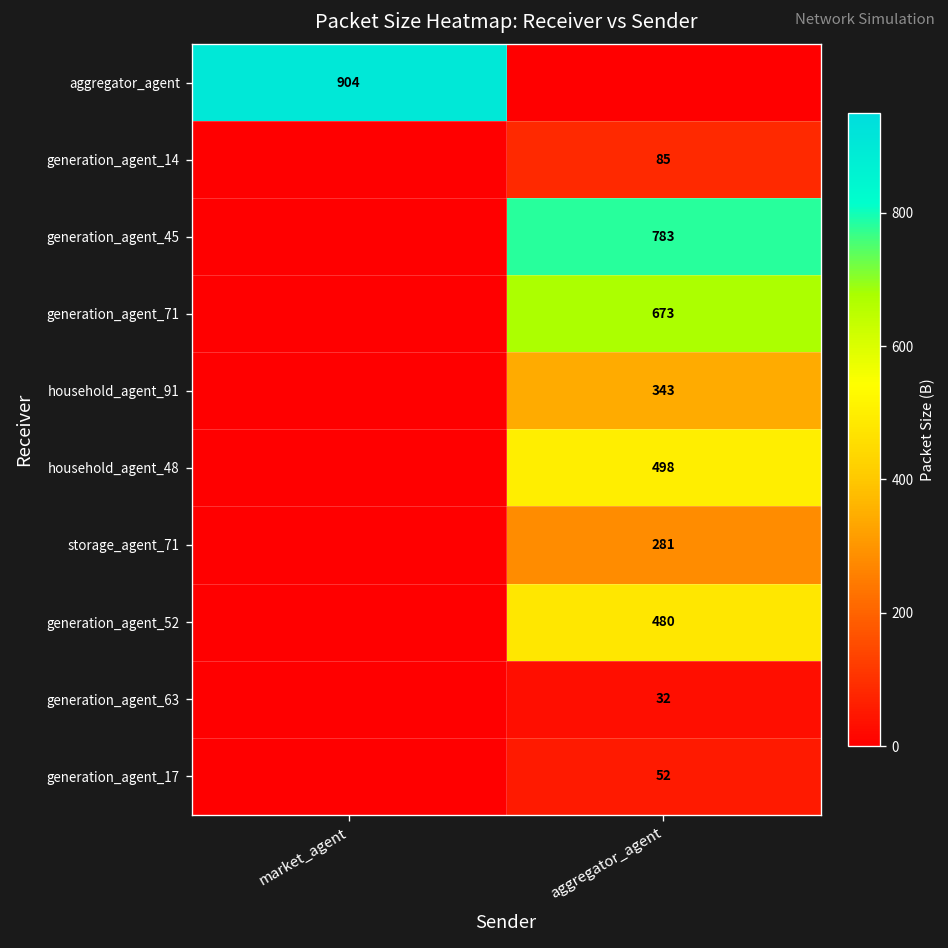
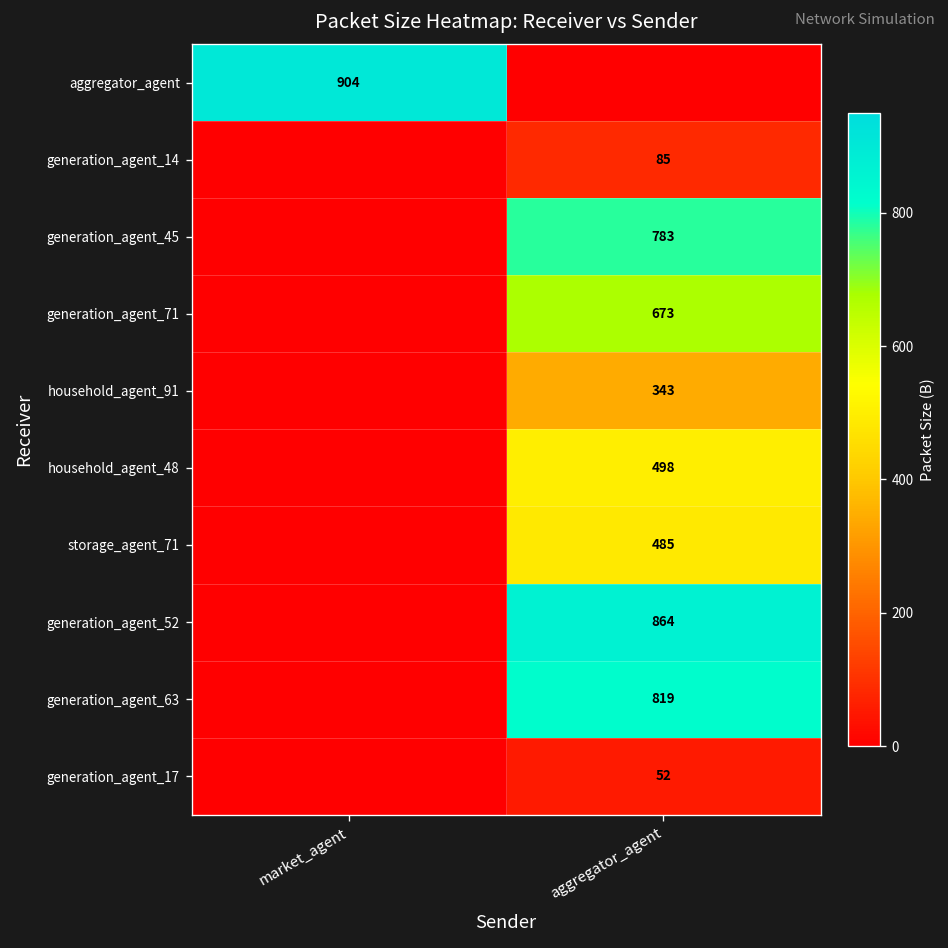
  {
    "aggregator_agent": {
      "market_agent": 904
    },
    "generation_agent_14": {
      "aggregator_agent": 85
    },
    "generation_agent_45": {
      "aggregator_agent": 783
    },
    "generation_agent_71": {
      "aggregator_agent": 673
    },
    "household_agent_91": {
      "aggregator_agent": 343
    },
    "household_agent_48": {
      "aggregator_agent": 498
    },
    "storage_agent_71": {
-     "aggregator_agent": 281
+     "aggregator_agent": 485
    },
    "generation_agent_52": {
-     "aggregator_agent": 480
+     "aggregator_agent": 864
    },
    "generation_agent_63": {
-     "aggregator_agent": 32
+     "aggregator_agent": 819
    },
    "generation_agent_17": {
      "aggregator_agent": 52
    }
  }
